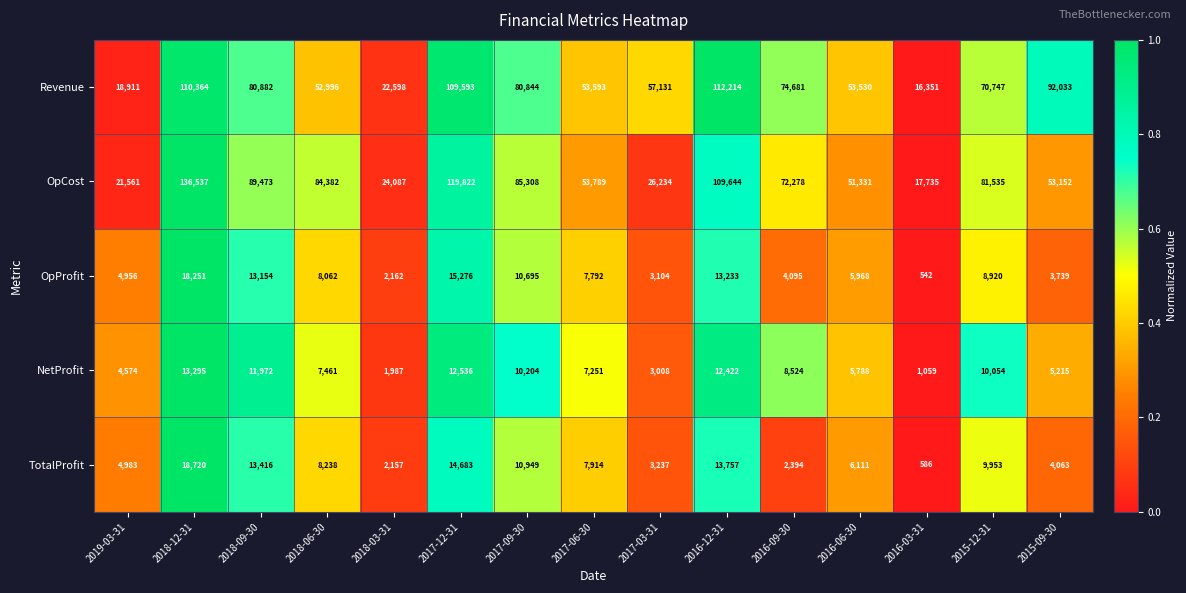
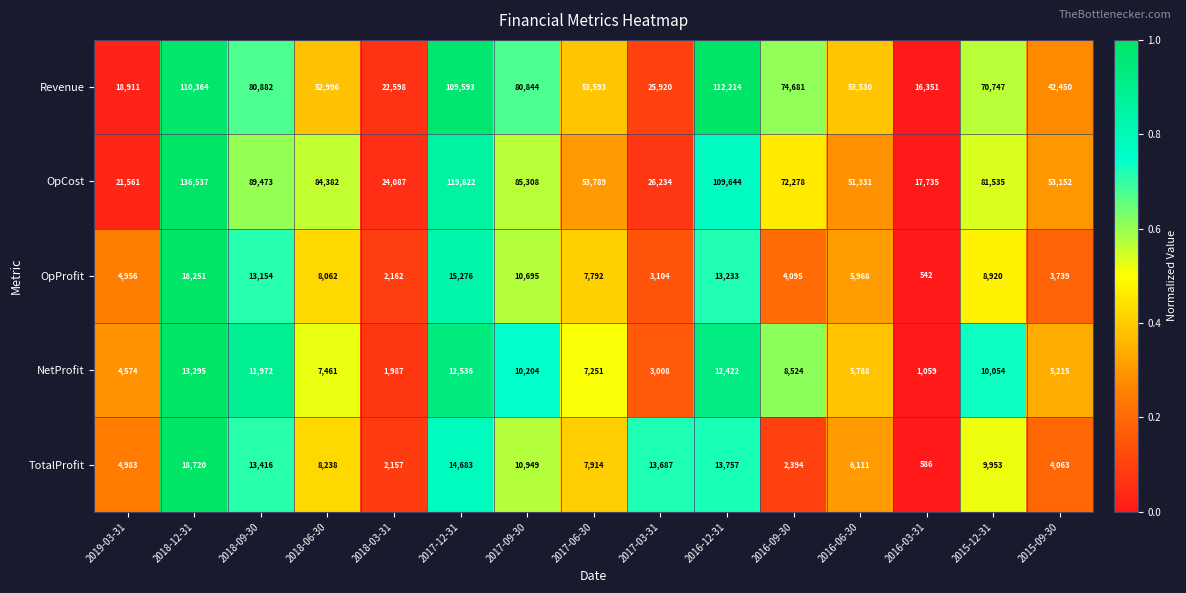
  {
    "Revenue": {
      "2019-03-31": "18,911",
      "2018-12-31": "110,364",
      "2018-09-30": "80,882",
      "2018-06-30": "52,996",
      "2018-03-31": "22,598",
      "2017-12-31": "109,593",
      "2017-09-30": "80,844",
      "2017-06-30": "53,593",
-     "2017-03-31": "57,131",
+     "2017-03-31": "25,920",
      "2016-12-31": "112,214",
      "2016-09-30": "74,681",
      "2016-06-30": "53,530",
      "2016-03-31": "16,351",
      "2015-12-31": "70,747",
-     "2015-09-30": "92,033"
+     "2015-09-30": "42,450"
    },
    "OpCost": {
      "2019-03-31": "21,561",
      "2018-12-31": "136,537",
      "2018-09-30": "89,473",
      "2018-06-30": "84,382",
      "2018-03-31": "24,087",
      "2017-12-31": "119,822",
      "2017-09-30": "85,308",
      "2017-06-30": "53,789",
      "2017-03-31": "26,234",
      "2016-12-31": "109,644",
      "2016-09-30": "72,278",
      "2016-06-30": "51,331",
      "2016-03-31": "17,735",
      "2015-12-31": "81,535",
      "2015-09-30": "53,152"
    },
    "OpProfit": {
      "2019-03-31": "4,956",
      "2018-12-31": "18,251",
      "2018-09-30": "13,154",
      "2018-06-30": "8,062",
      "2018-03-31": "2,162",
      "2017-12-31": "15,276",
      "2017-09-30": "10,695",
      "2017-06-30": "7,792",
      "2017-03-31": "3,104",
      "2016-12-31": "13,233",
      "2016-09-30": "4,095",
      "2016-06-30": "5,968",
      "2016-03-31": "542",
      "2015-12-31": "8,920",
      "2015-09-30": "3,739"
    },
    "NetProfit": {
      "2019-03-31": "4,574",
      "2018-12-31": "13,295",
      "2018-09-30": "11,972",
      "2018-06-30": "7,461",
      "2018-03-31": "1,987",
      "2017-12-31": "12,536",
      "2017-09-30": "10,204",
      "2017-06-30": "7,251",
      "2017-03-31": "3,008",
      "2016-12-31": "12,422",
      "2016-09-30": "8,524",
      "2016-06-30": "5,788",
      "2016-03-31": "1,059",
      "2015-12-31": "10,054",
      "2015-09-30": "5,215"
    },
    "TotalProfit": {
      "2019-03-31": "4,983",
      "2018-12-31": "18,720",
      "2018-09-30": "13,416",
      "2018-06-30": "8,238",
      "2018-03-31": "2,157",
      "2017-12-31": "14,683",
      "2017-09-30": "10,949",
      "2017-06-30": "7,914",
-     "2017-03-31": "3,237",
+     "2017-03-31": "13,687",
      "2016-12-31": "13,757",
      "2016-09-30": "2,394",
      "2016-06-30": "6,111",
      "2016-03-31": "586",
      "2015-12-31": "9,953",
      "2015-09-30": "4,063"
    }
  }
